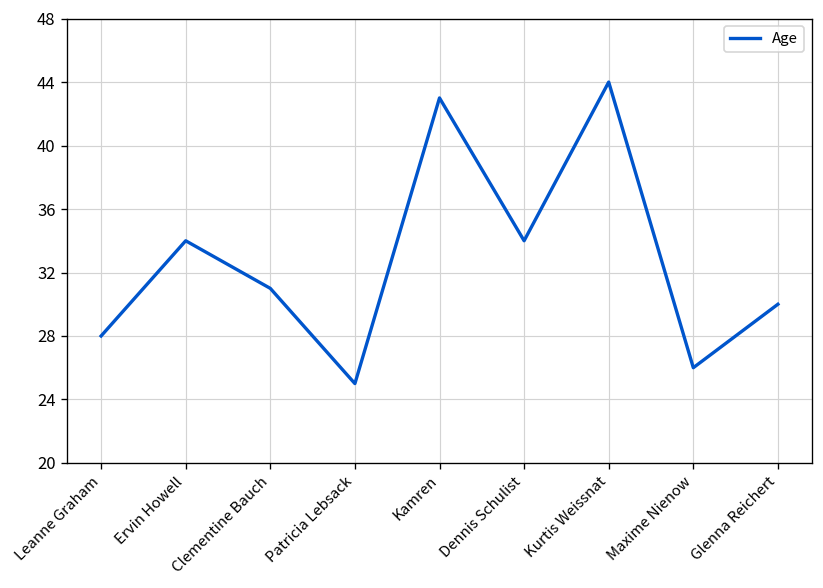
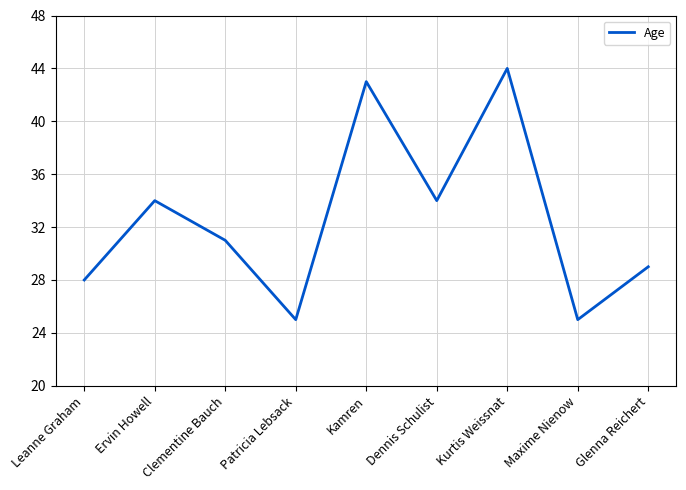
  {
    "Leanne Graham": 28,
    "Ervin Howell": 34,
    "Clementine Bauch": 31,
    "Patricia Lebsack": 25,
    "Kamren": 43,
    "Dennis Schulist": 34,
    "Kurtis Weissnat": 44,
-   "Maxime Nienow": 26,
-   "Glenna Reichert": 30
+   "Maxime Nienow": 25,
+   "Glenna Reichert": 29
  }
